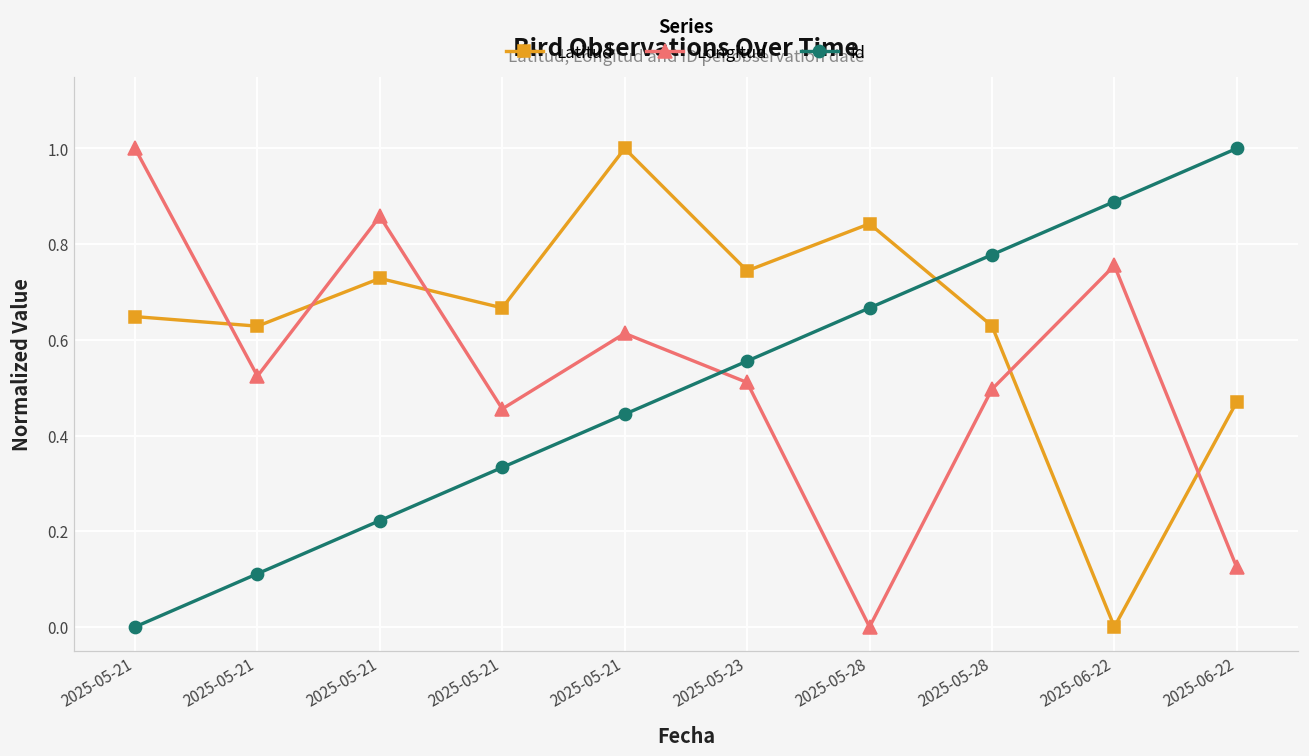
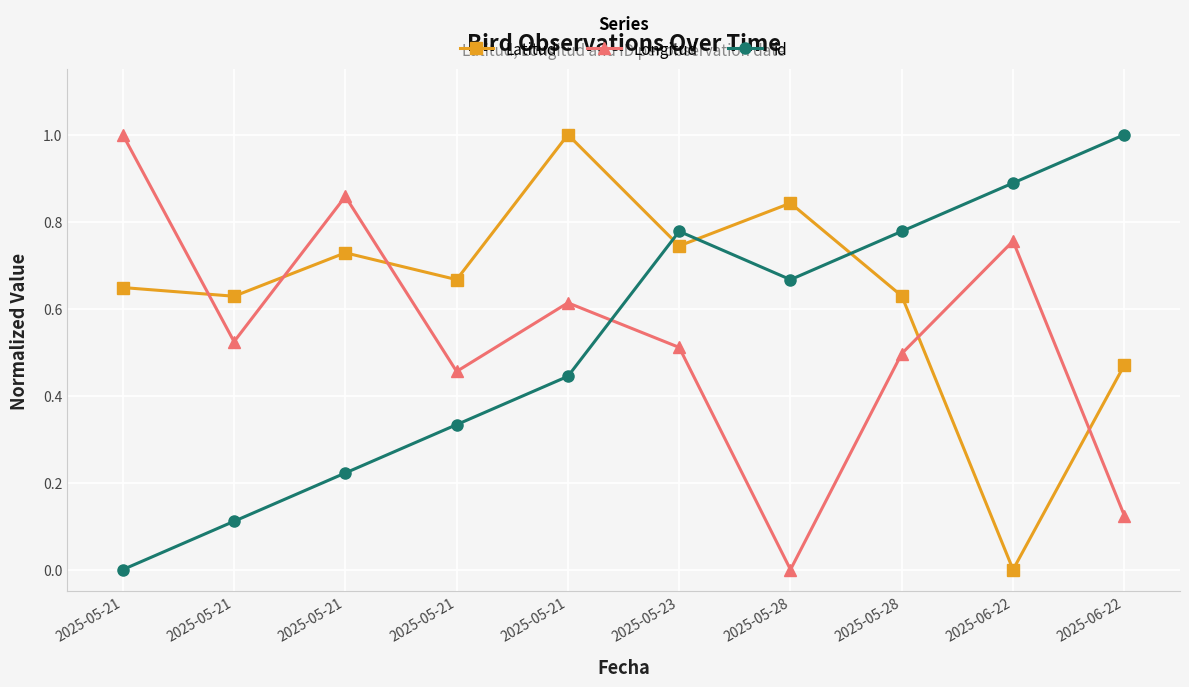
  {
    "Latitud": {
      "2025-05-23": 0.74
    },
    "Longitud": {
      "2025-05-23": 0.51
    },
    "id": {
-     "2025-05-23": 0.56
+     "2025-05-23": 0.78
    }
  }
